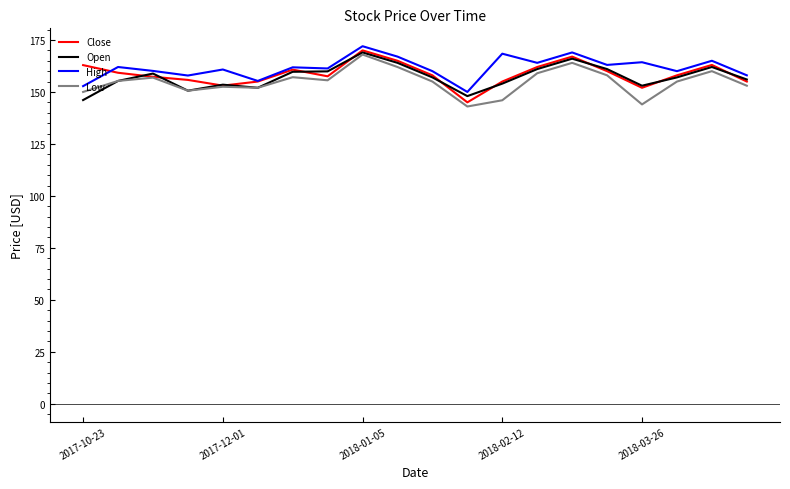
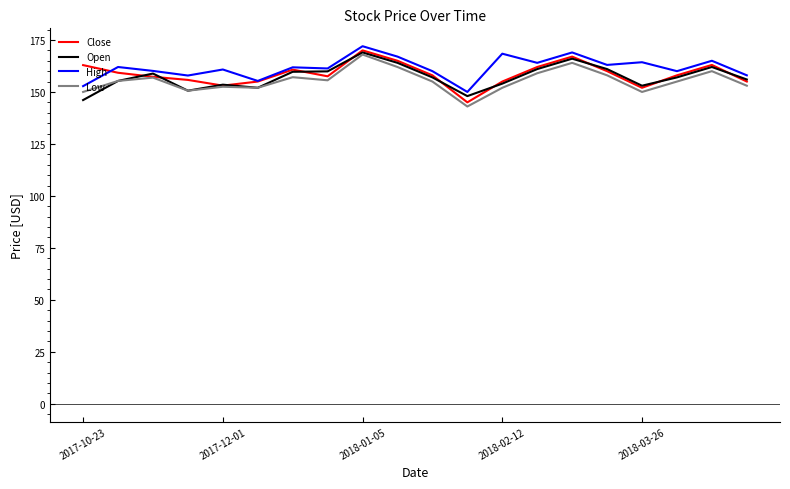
  {
    "Close": {
      "2017-10-23": 163
    },
    "Open": {
      "2017-10-23": 146
    },
    "High": {
      "2017-10-23": 153,
      "2017-12-01": 161,
      "2018-01-05": 172,
      "2018-02-12": 168,
      "2018-03-26": 164
    },
    "Low": {
      "2017-10-23": 150,
-     "2018-02-12": 146,
-     "2018-03-26": 144
+     "2018-02-12": 152,
+     "2018-03-26": 150
    }
  }
